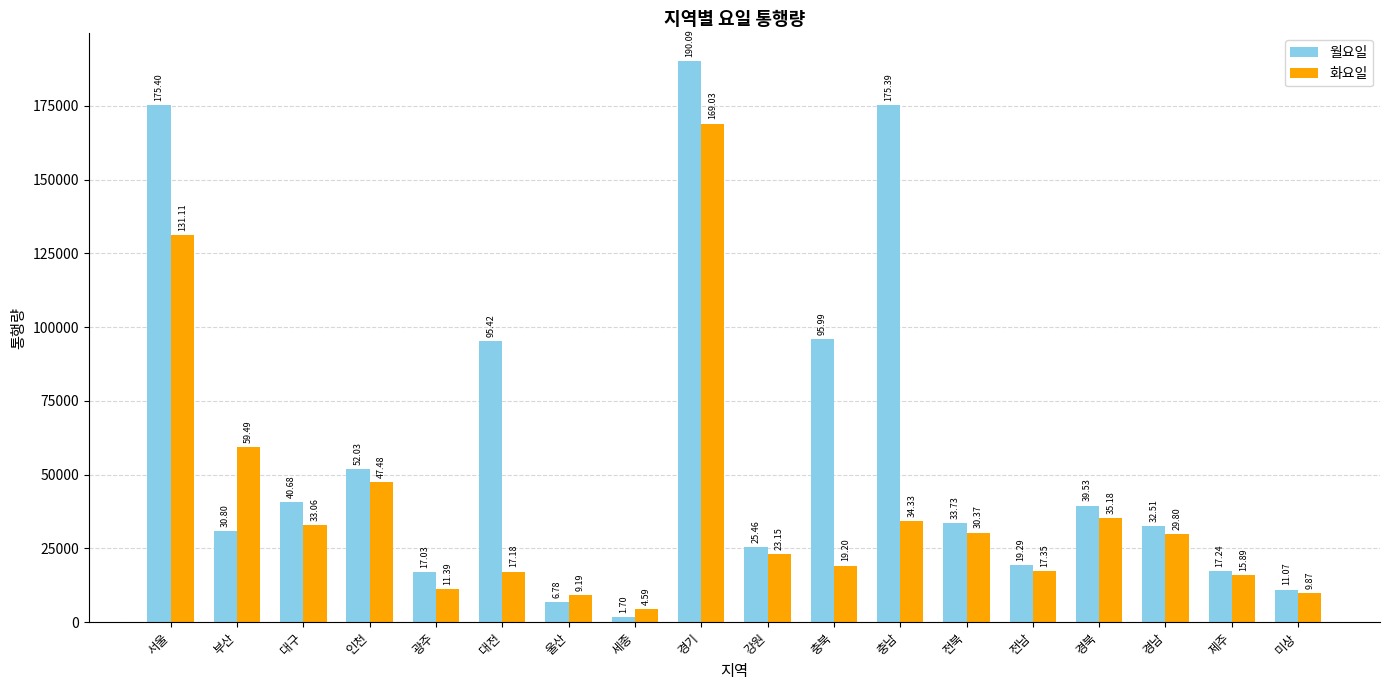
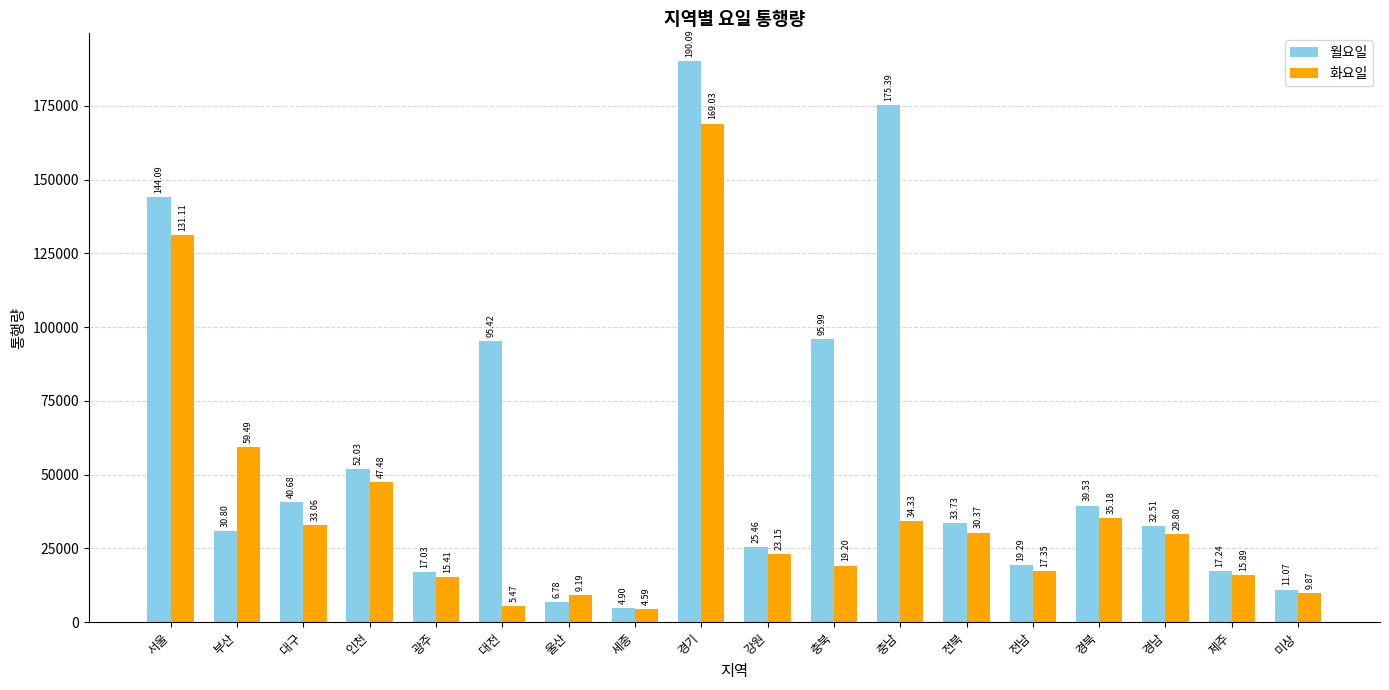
  {
    "월요일": {
-     "서울": 175.40,
-     "세종": 1.70
+     "서울": 144.09,
+     "세종": 4.90
    },
    "화요일": {
-     "광주": 11.39,
-     "대전": 17.18
+     "광주": 15.41,
+     "대전": 5.47
    }
  }
